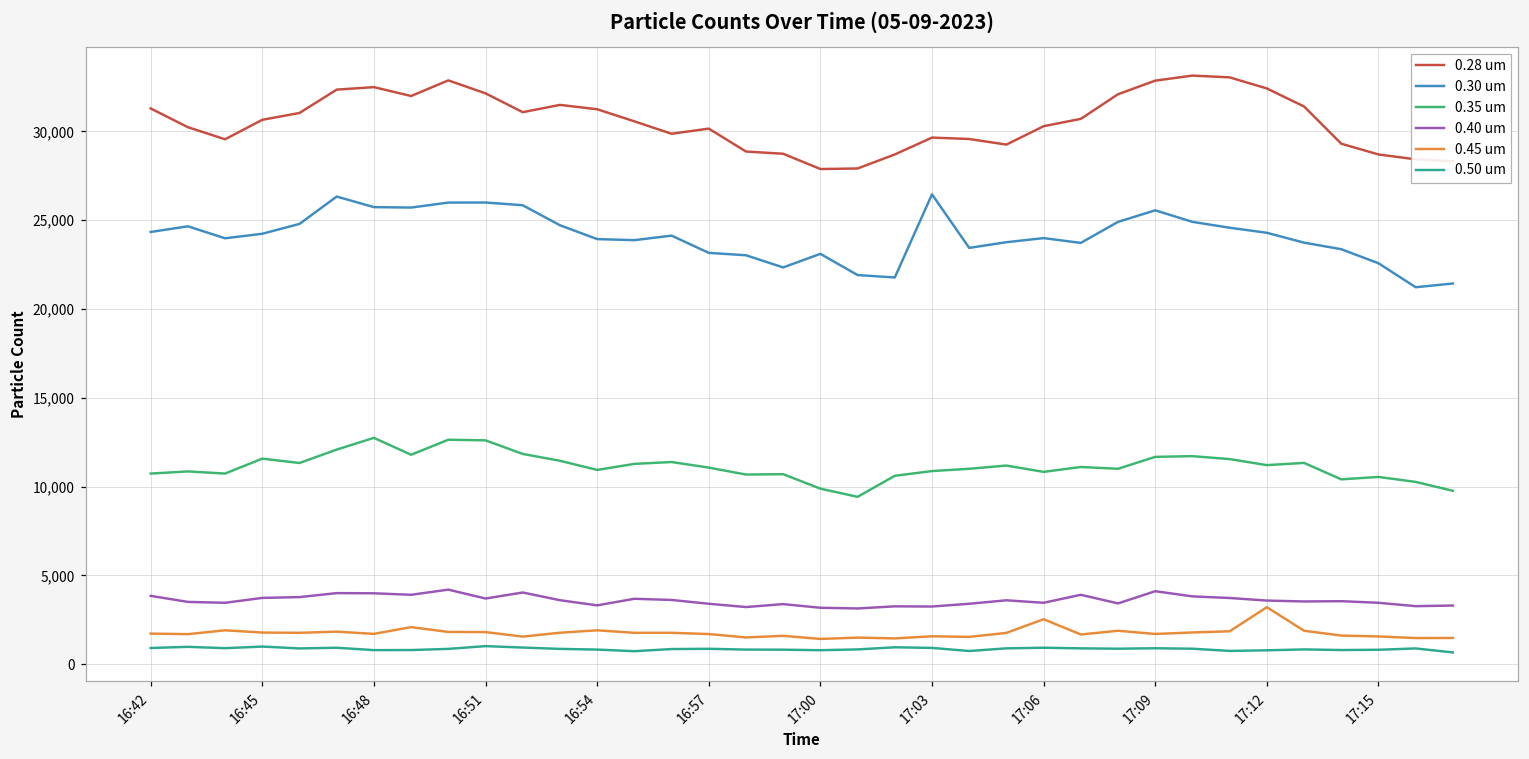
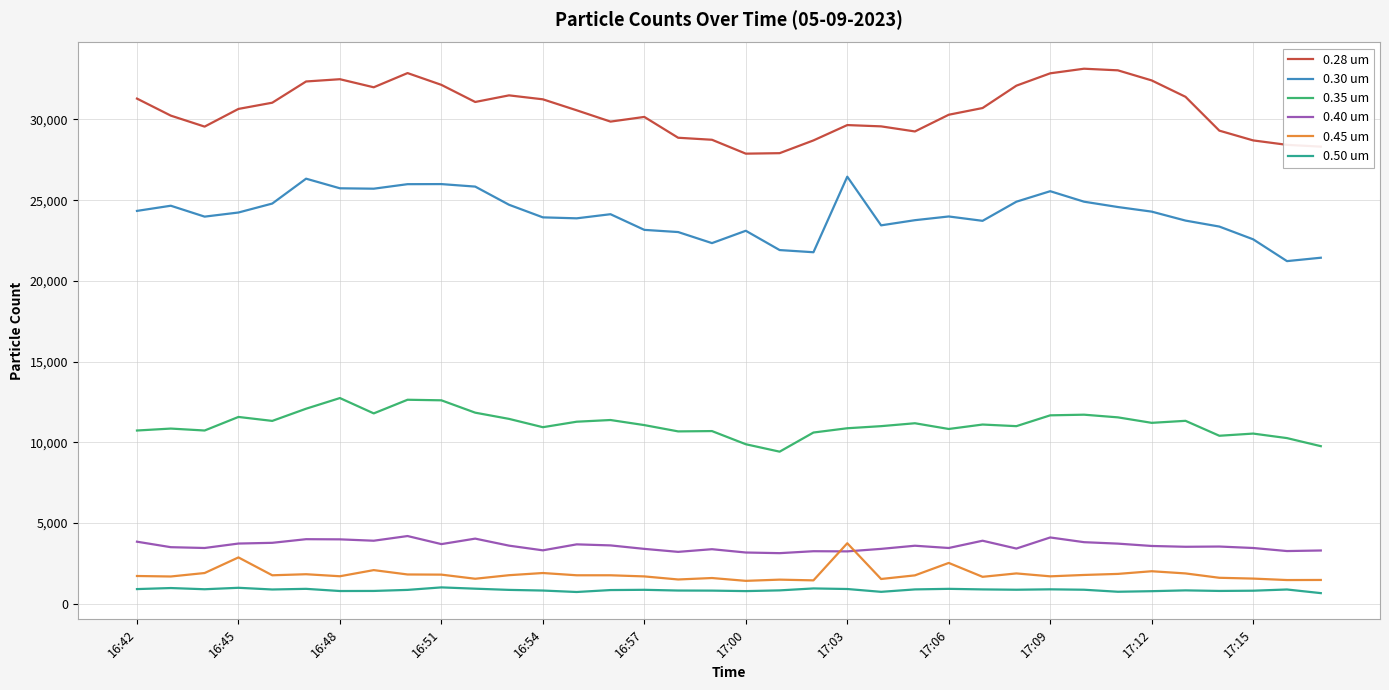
  {
    "0.28 um": {
      "16:42": "31,300",
      "16:45": "30,700",
      "16:48": "32,500",
      "16:51": "32,100",
      "16:54": "31,200",
      "16:57": "30,200",
      "17:00": "27,900",
      "17:03": "29,700",
      "17:06": "30,300",
      "17:09": "32,900",
      "17:12": "32,400",
      "17:15": "28,700"
    },
    "0.30 um": {
      "16:42": "24,300",
      "16:45": "24,200",
      "16:48": "25,700",
      "16:51": "26,000",
      "16:54": "23,900",
      "16:57": "23,200",
      "17:00": "23,100",
      "17:03": "26,500",
      "17:06": "24,000",
      "17:09": "25,600",
      "17:12": "24,300",
      "17:15": "22,600"
    },
    "0.40 um": {
      "16:42": "3,900",
      "16:45": "3,700",
      "16:48": "4,000",
      "16:51": "3,700",
      "16:54": "3,300",
      "16:57": "3,400",
      "17:00": "3,200",
      "17:03": "3,300",
      "17:06": "3,500",
      "17:09": "4,100",
      "17:12": "3,600",
      "17:15": "3,500"
    },
    "0.45 um": {
      "16:42": "1,700",
-     "16:45": "1,800",
+     "16:45": "2,900",
      "16:48": "1,700",
      "16:51": "1,800",
      "16:54": "1,900",
      "16:57": "1,700",
      "17:00": "1,400",
-     "17:03": "1,600",
+     "17:03": "3,800",
      "17:06": "2,500",
      "17:09": "1,700",
-     "17:12": "3,200",
+     "17:12": "2,000",
      "17:15": "1,600"
    }
  }
